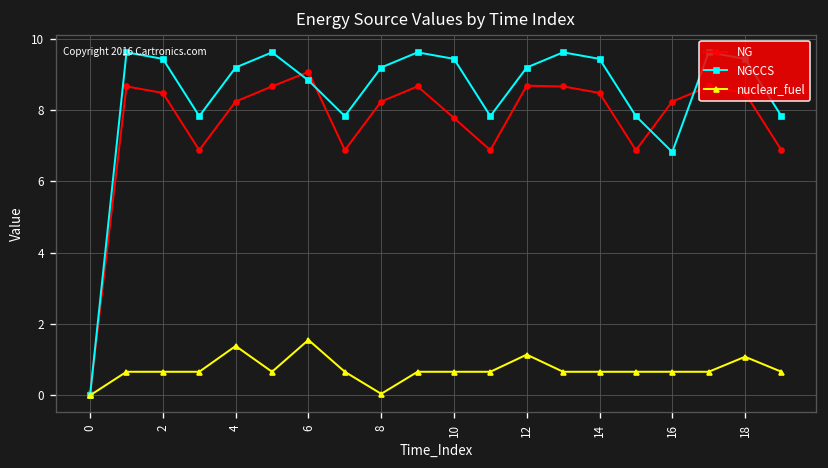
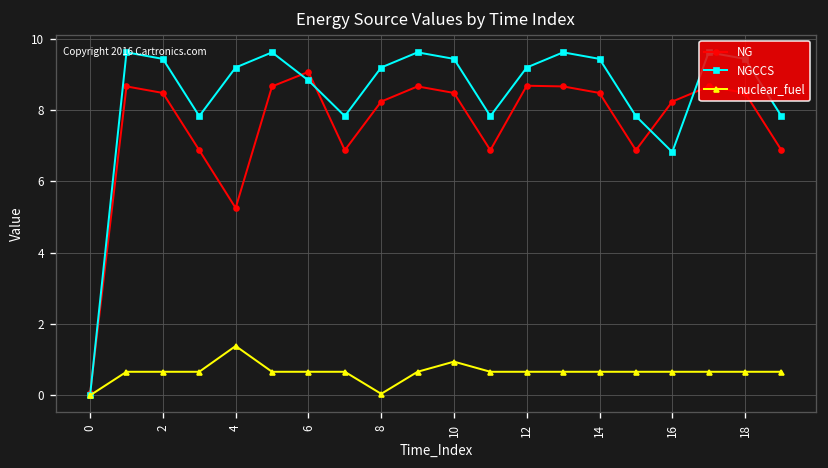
  {
    "NG": {
      "2": 8.5,
-     "4": 8.2,
+     "4": 5.3,
      "6": 9.1,
      "8": 8.2,
-     "10": 7.8,
+     "10": 8.5,
      "12": 8.7,
      "14": 8.5,
      "16": 8.2
    },
    "NGCCS": {
      "2": 9.4,
      "4": 9.2,
      "6": 8.8,
      "8": 9.2,
      "10": 9.4,
      "12": 9.2,
      "14": 9.4,
      "16": 6.8
    },
    "nuclear_fuel": {
      "2": 0.7,
      "4": 1.4,
-     "6": 1.6,
+     "6": 0.7,
      "8": 0.0,
-     "10": 0.7,
-     "12": 1.1,
+     "10": 0.9,
+     "12": 0.7,
      "14": 0.7,
      "16": 0.7,
-     "18": 1.1
+     "18": 0.7
    }
  }
